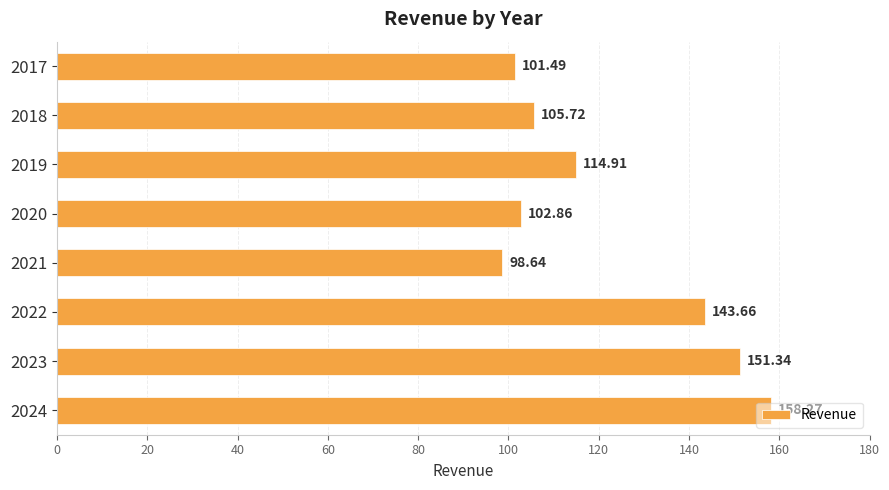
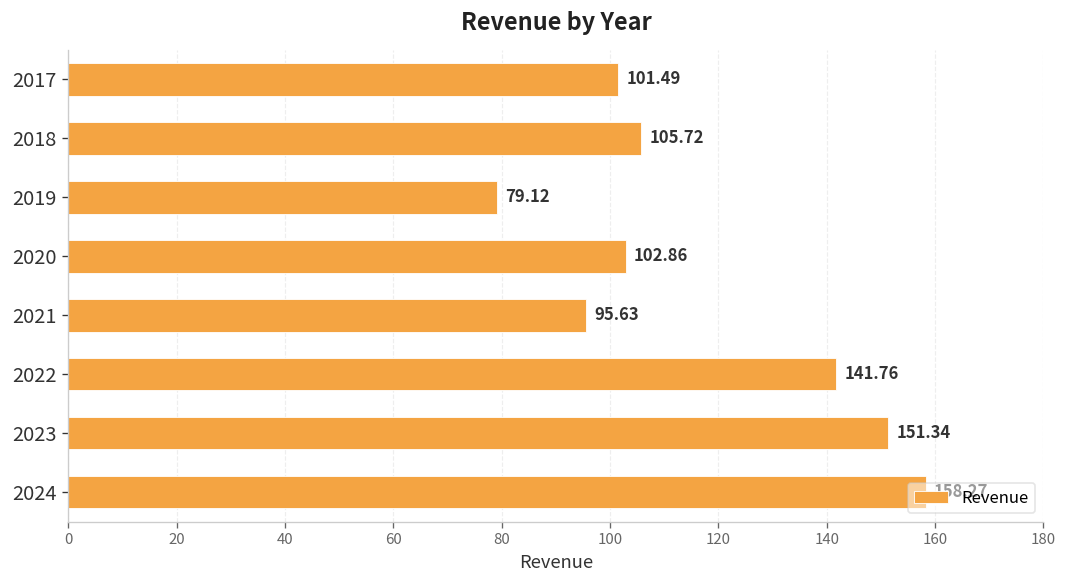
  {
    "2017": 101.49,
    "2018": 105.72,
-   "2019": 114.91,
+   "2019": 79.12,
    "2020": 102.86,
-   "2021": 98.64,
-   "2022": 143.66,
+   "2021": 95.63,
+   "2022": 141.76,
    "2023": 151.34
  }
